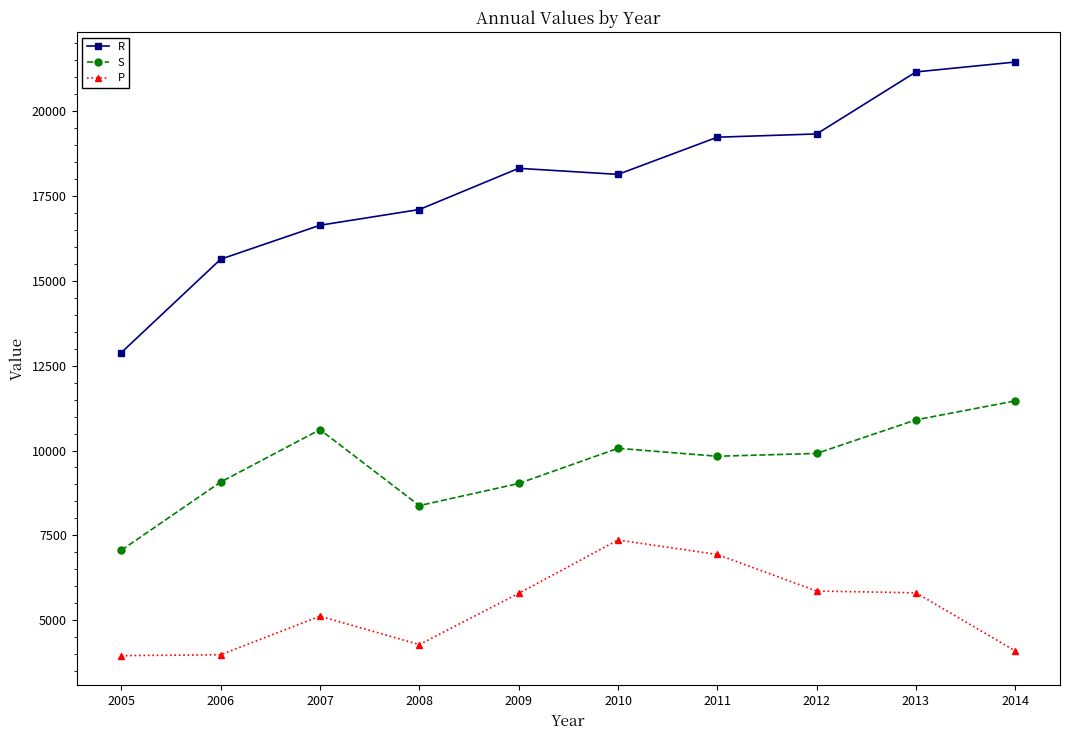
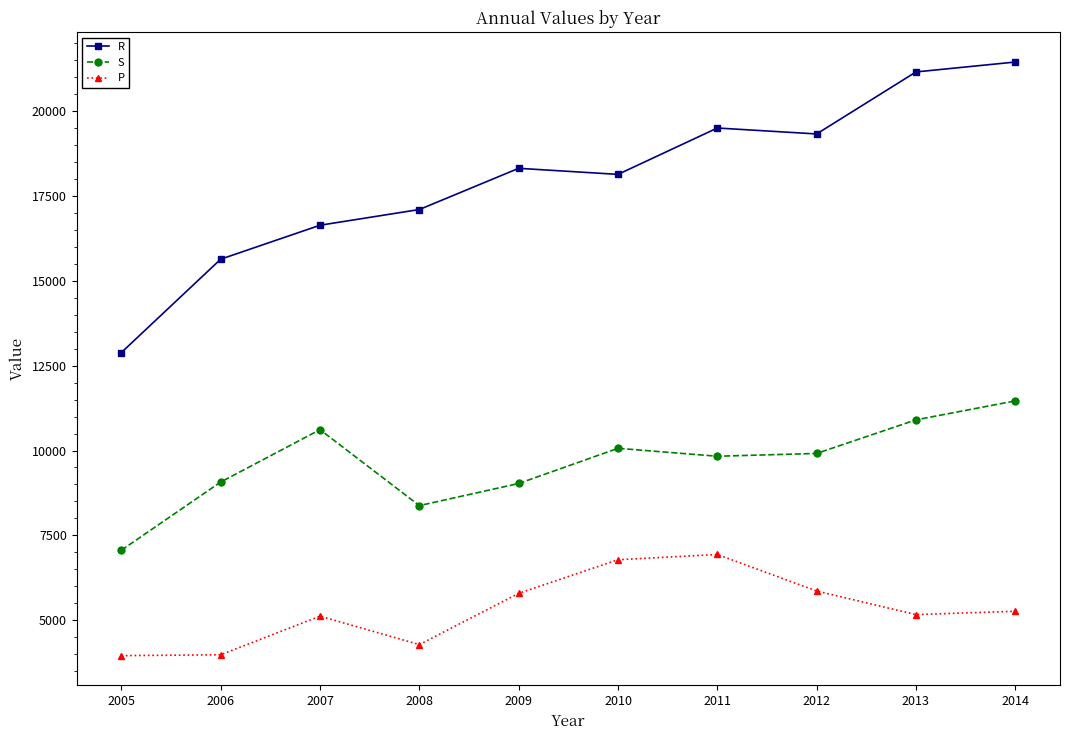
  {
    "R": {
      "2005": 12900,
      "2006": 15600,
      "2007": 16600,
      "2008": 17100,
      "2009": 18300,
      "2010": 18100,
-     "2011": 19200,
+     "2011": 19500,
      "2012": 19300,
      "2013": 21200,
      "2014": 21500
    },
    "S": {
      "2005": 7100,
      "2006": 9100,
      "2007": 10600,
      "2008": 8400,
      "2009": 9000,
      "2010": 10100,
      "2011": 9800,
      "2012": 9900,
      "2013": 10900,
      "2014": 11500
    },
    "P": {
      "2005": 4000,
      "2006": 4000,
      "2007": 5100,
      "2008": 4300,
      "2009": 5800,
-     "2010": 7400,
+     "2010": 6800,
      "2011": 6900,
      "2012": 5900,
-     "2013": 5800,
-     "2014": 4100
+     "2013": 5200,
+     "2014": 5300
    }
  }
